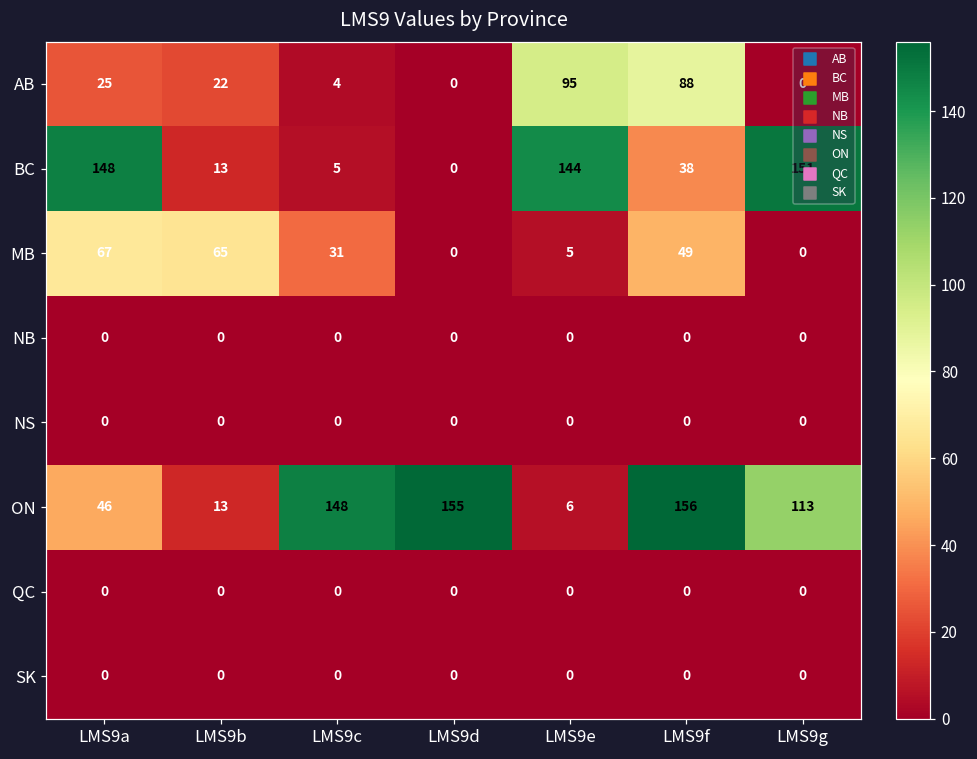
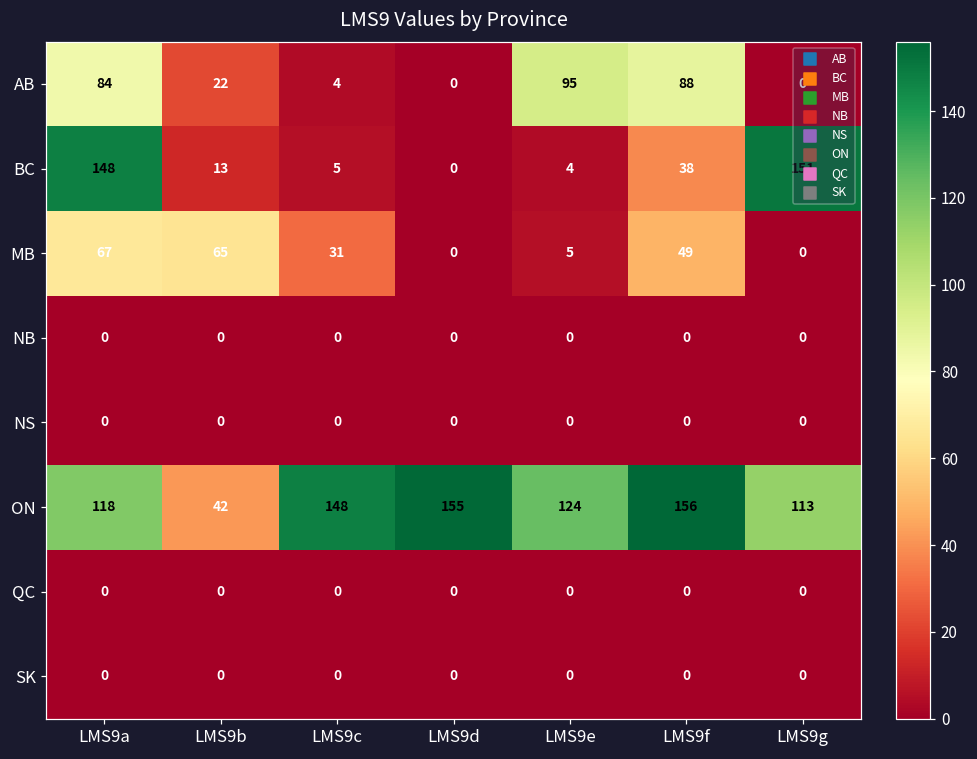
  {
    "AB": {
-     "LMS9a": 25,
+     "LMS9a": 84,
      "LMS9b": 22,
      "LMS9c": 4,
      "LMS9d": 0,
      "LMS9e": 95,
      "LMS9f": 88
    },
    "BC": {
      "LMS9a": 148,
      "LMS9b": 13,
      "LMS9c": 5,
      "LMS9d": 0,
-     "LMS9e": 144,
+     "LMS9e": 4,
      "LMS9f": 38
    },
    "MB": {
      "LMS9a": 67,
      "LMS9b": 65,
      "LMS9c": 31,
      "LMS9d": 0,
      "LMS9e": 5,
      "LMS9f": 49,
      "LMS9g": 0
    },
    "NB": {
      "LMS9a": 0,
      "LMS9b": 0,
      "LMS9c": 0,
      "LMS9d": 0,
      "LMS9e": 0,
      "LMS9f": 0,
      "LMS9g": 0
    },
    "NS": {
      "LMS9a": 0,
      "LMS9b": 0,
      "LMS9c": 0,
      "LMS9d": 0,
      "LMS9e": 0,
      "LMS9f": 0,
      "LMS9g": 0
    },
    "ON": {
-     "LMS9a": 46,
-     "LMS9b": 13,
+     "LMS9a": 118,
+     "LMS9b": 42,
      "LMS9c": 148,
      "LMS9d": 155,
-     "LMS9e": 6,
+     "LMS9e": 124,
      "LMS9f": 156,
      "LMS9g": 113
    },
    "QC": {
      "LMS9a": 0,
      "LMS9b": 0,
      "LMS9c": 0,
      "LMS9d": 0,
      "LMS9e": 0,
      "LMS9f": 0,
      "LMS9g": 0
    },
    "SK": {
      "LMS9a": 0,
      "LMS9b": 0,
      "LMS9c": 0,
      "LMS9d": 0,
      "LMS9e": 0,
      "LMS9f": 0,
      "LMS9g": 0
    }
  }
